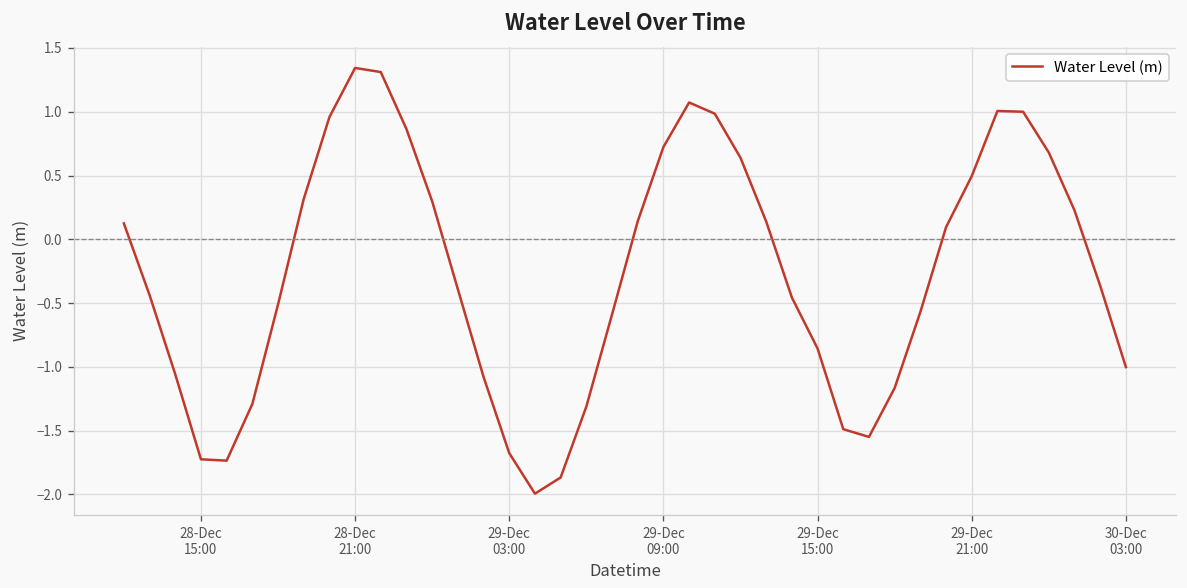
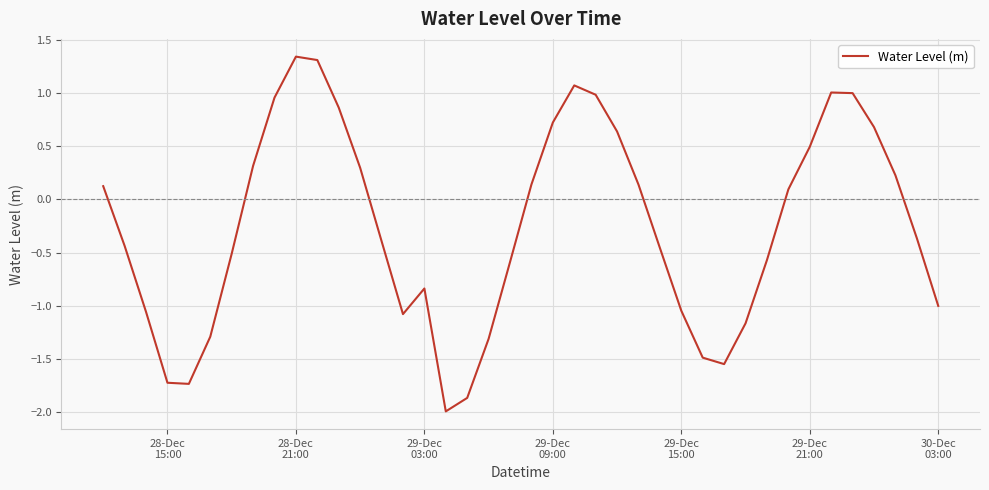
  {
    "28-Dec 15:00": -1.72,
    "28-Dec 21:00": 1.34,
-   "29-Dec 03:00": -1.68,
+   "29-Dec 03:00": -0.84,
    "29-Dec 09:00": 0.72,
-   "29-Dec 15:00": -0.86,
+   "29-Dec 15:00": -1.05,
    "29-Dec 21:00": 0.49,
    "30-Dec 03:00": -1.00
  }
